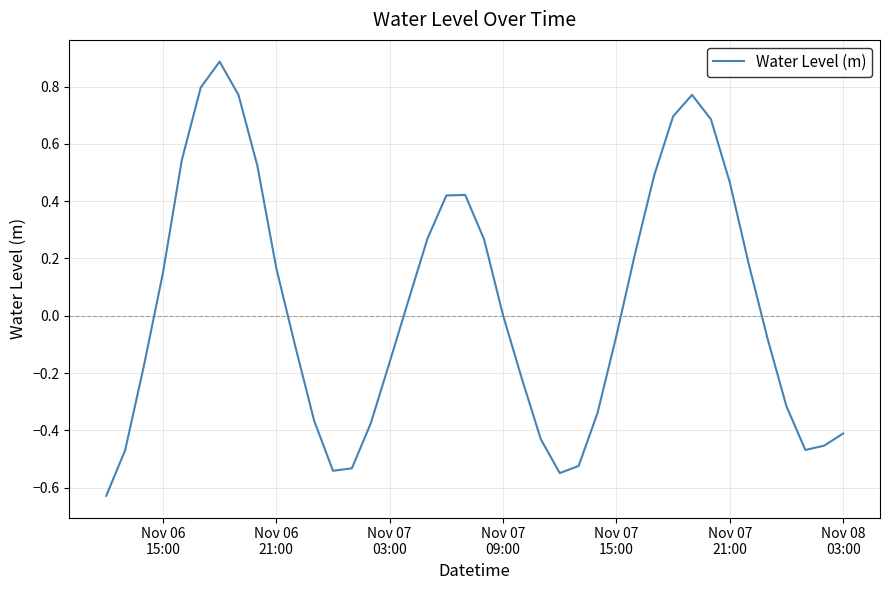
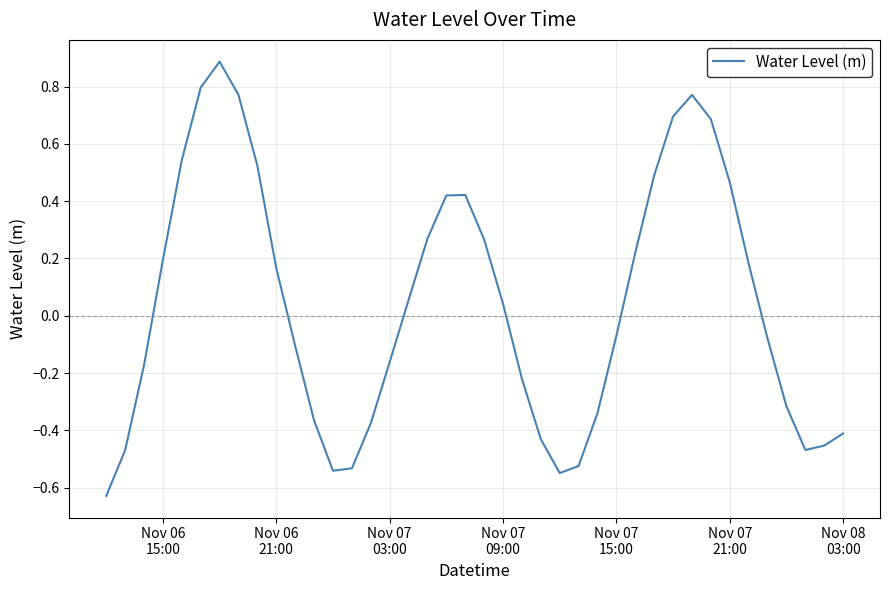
  {
-   "Nov 06 15:00": 0.15,
+   "Nov 06 15:00": 0.20,
    "Nov 06 21:00": 0.17,
    "Nov 07 03:00": -0.16,
-   "Nov 07 09:00": 0.00,
+   "Nov 07 09:00": 0.04,
    "Nov 07 15:00": -0.07,
    "Nov 07 21:00": 0.47,
    "Nov 08 03:00": -0.41
  }
